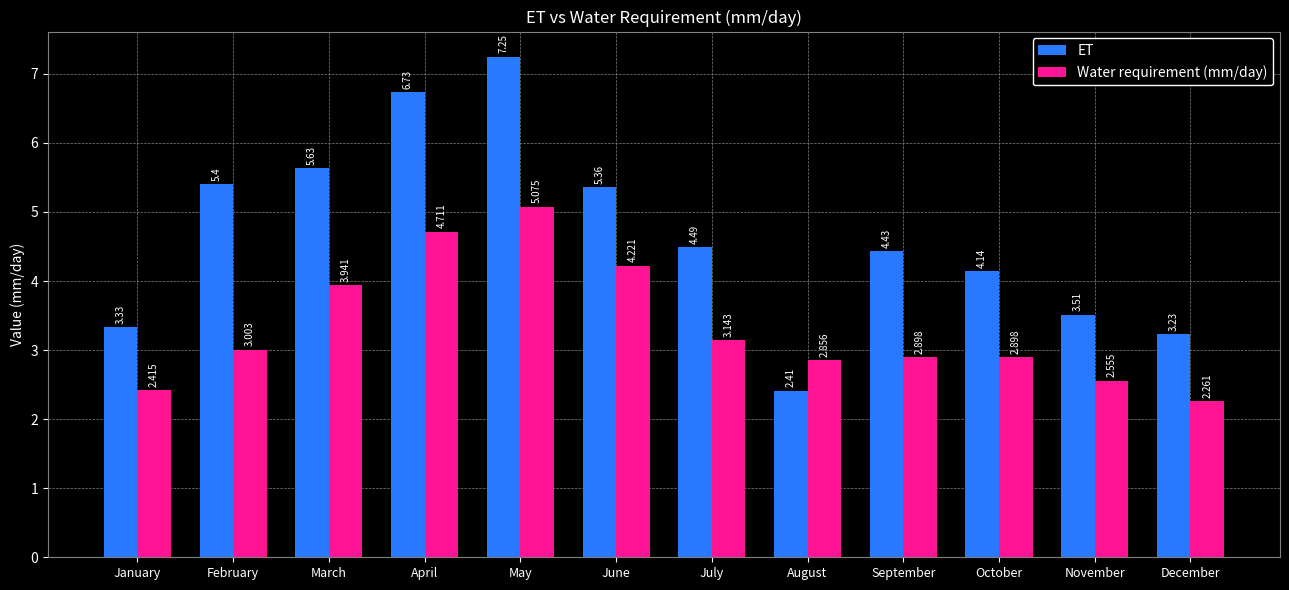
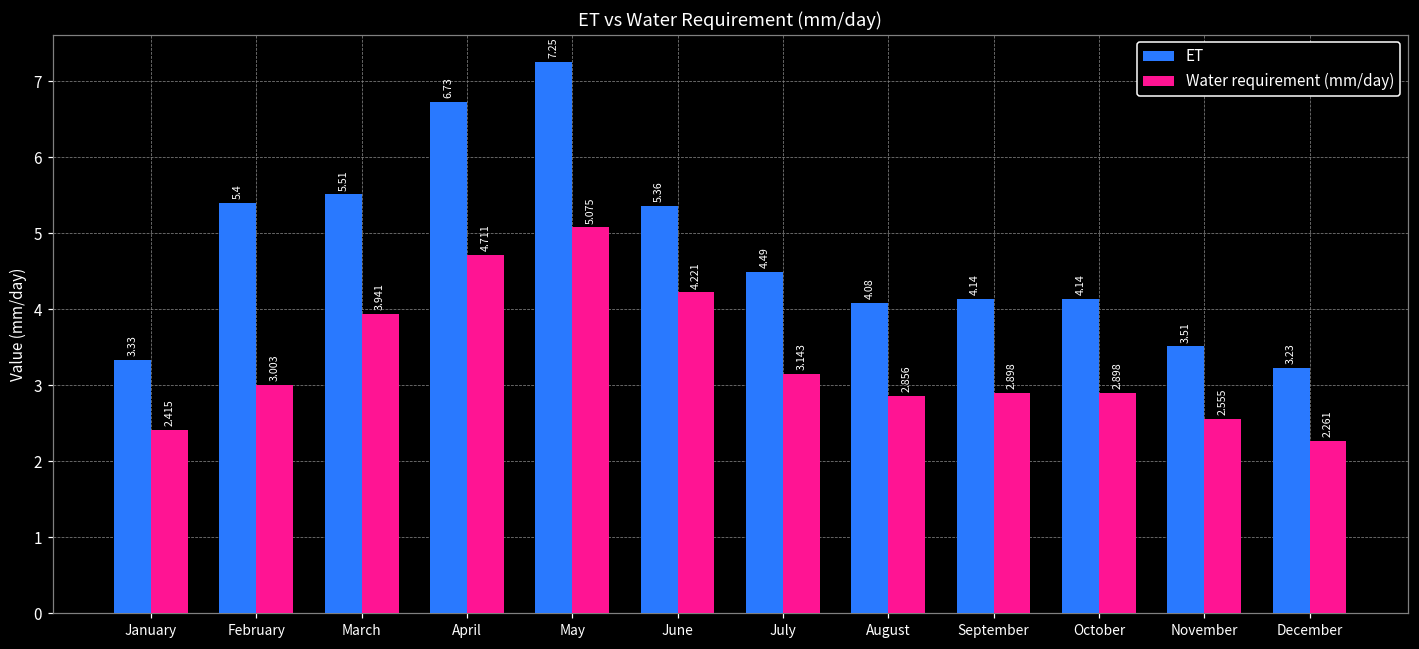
  {
    "ET": {
      "January": 3.33,
      "February": 5.4,
-     "March": 5.63,
+     "March": 5.51,
      "April": 6.73,
      "May": 7.25,
      "June": 5.36,
      "July": 4.49,
-     "August": 2.41,
-     "September": 4.43,
+     "August": 4.08,
+     "September": 4.14,
      "October": 4.14,
      "November": 3.51,
      "December": 3.23
    },
    "Water requirement (mm/day)": {
      "January": 2.415,
      "February": 3.003,
      "March": 3.941,
      "April": 4.711,
      "May": 5.075,
      "June": 4.221,
      "July": 3.143,
      "August": 2.856,
      "September": 2.898,
      "October": 2.898,
      "November": 2.555,
      "December": 2.261
    }
  }
